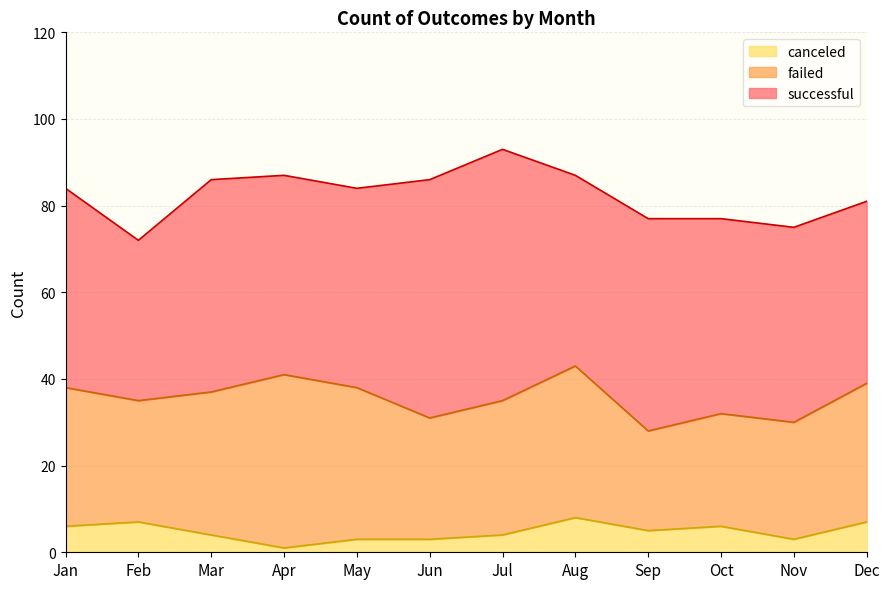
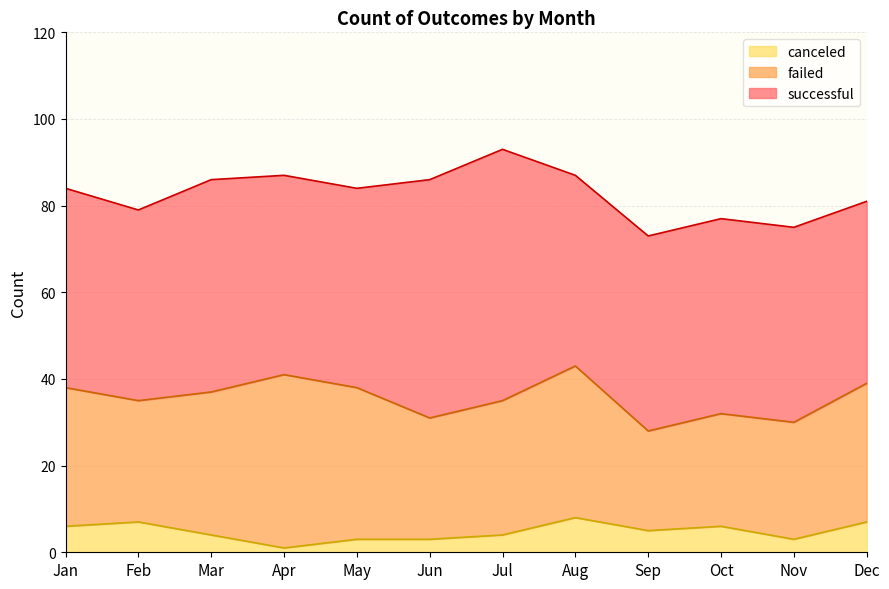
  {
    "canceled": {
      "Jan": 6,
      "Feb": 7,
      "Mar": 4,
      "Apr": 1,
      "May": 3,
      "Jun": 3,
      "Jul": 4,
      "Aug": 8,
      "Sep": 5,
      "Oct": 6,
      "Nov": 3,
      "Dec": 7
    },
    "failed": {
      "Jan": 32,
      "Feb": 28,
      "Mar": 33,
      "Apr": 40,
      "May": 35,
      "Jun": 28,
      "Jul": 31,
      "Aug": 35,
      "Sep": 23,
      "Oct": 26,
      "Nov": 27,
      "Dec": 32
    },
    "successful": {
      "Jan": 46,
-     "Feb": 37,
+     "Feb": 44,
      "Mar": 49,
      "Apr": 46,
      "May": 46,
      "Jun": 55,
      "Jul": 58,
      "Aug": 44,
-     "Sep": 49,
+     "Sep": 45,
      "Oct": 45,
      "Nov": 45,
      "Dec": 42
    }
  }
